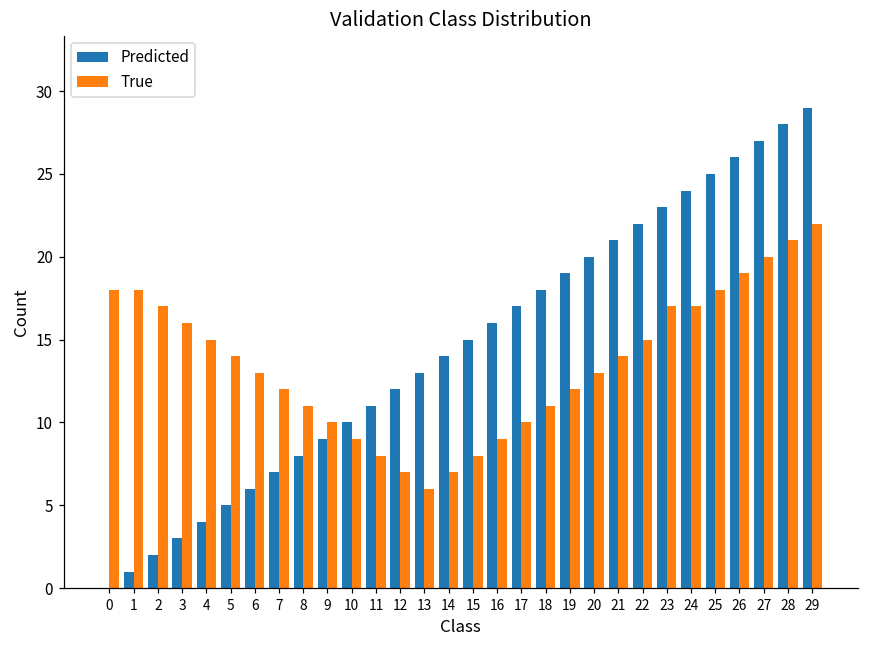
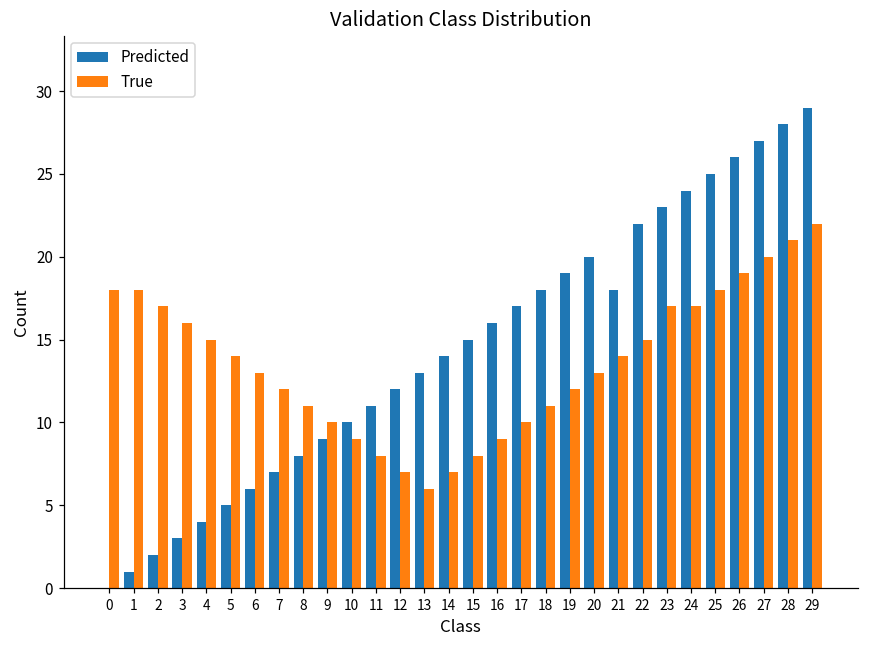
  {
    "Predicted": {
      "0": 0,
      "1": 1,
      "2": 2,
      "3": 3,
      "4": 4,
      "5": 5,
      "6": 6,
      "7": 7,
      "8": 8,
      "9": 9,
      "10": 10,
      "11": 11,
      "12": 12,
      "13": 13,
      "14": 14,
      "15": 15,
      "16": 16,
      "17": 17,
      "18": 18,
      "19": 19,
      "20": 20,
-     "21": 21,
+     "21": 18,
      "22": 22,
      "23": 23,
      "24": 24,
      "25": 25,
      "26": 26,
      "27": 27,
      "28": 28,
      "29": 29
    },
    "True": {
      "0": 18,
      "1": 18,
      "2": 17,
      "3": 16,
      "4": 15,
      "5": 14,
      "6": 13,
      "7": 12,
      "8": 11,
      "9": 10,
      "10": 9,
      "11": 8,
      "12": 7,
      "13": 6,
      "14": 7,
      "15": 8,
      "16": 9,
      "17": 10,
      "18": 11,
      "19": 12,
      "20": 13,
      "21": 14,
      "22": 15,
      "23": 17,
      "24": 17,
      "25": 18,
      "26": 19,
      "27": 20,
      "28": 21,
      "29": 22
    }
  }
